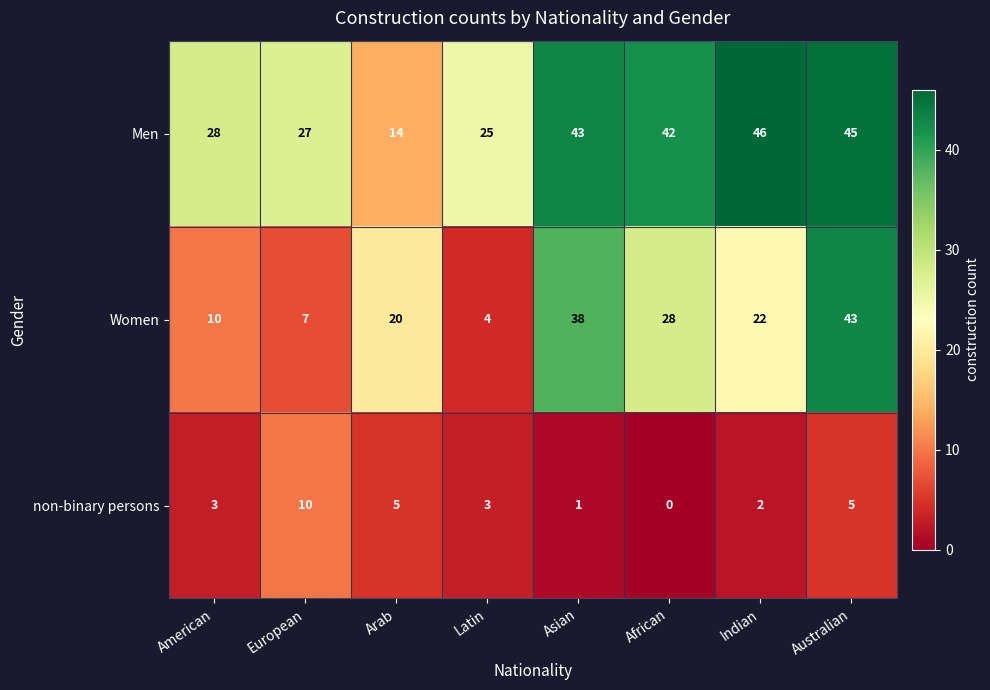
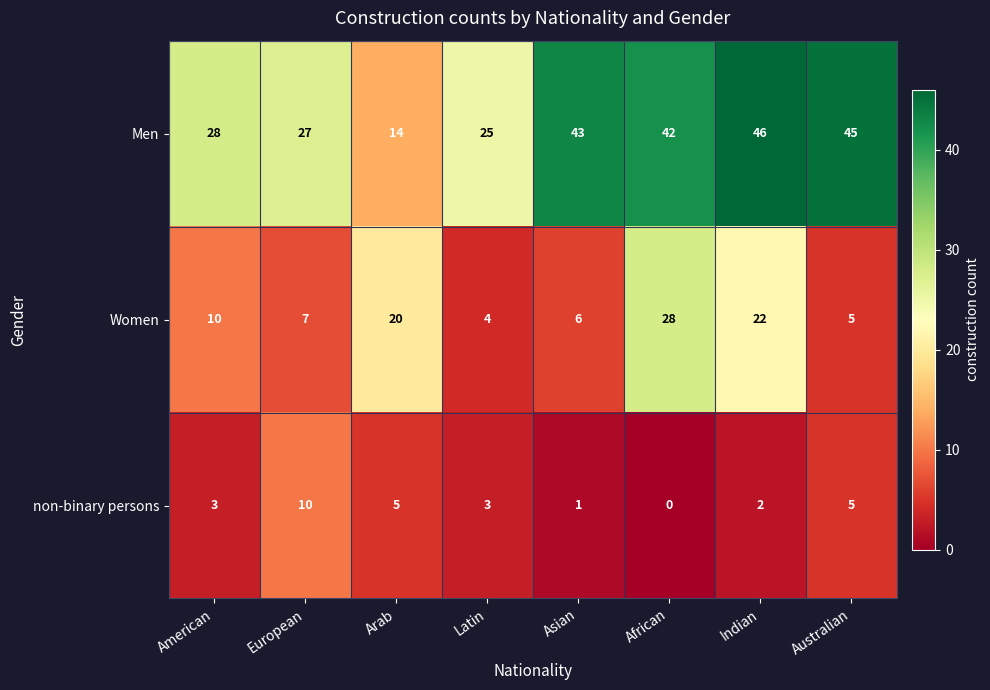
  {
    "Men": {
      "American": 28,
      "European": 27,
      "Arab": 14,
      "Latin": 25,
      "Asian": 43,
      "African": 42,
      "Indian": 46,
      "Australian": 45
    },
    "Women": {
      "American": 10,
      "European": 7,
      "Arab": 20,
      "Latin": 4,
-     "Asian": 38,
+     "Asian": 6,
      "African": 28,
      "Indian": 22,
-     "Australian": 43
+     "Australian": 5
    },
    "non-binary persons": {
      "American": 3,
      "European": 10,
      "Arab": 5,
      "Latin": 3,
      "Asian": 1,
      "African": 0,
      "Indian": 2,
      "Australian": 5
    }
  }
